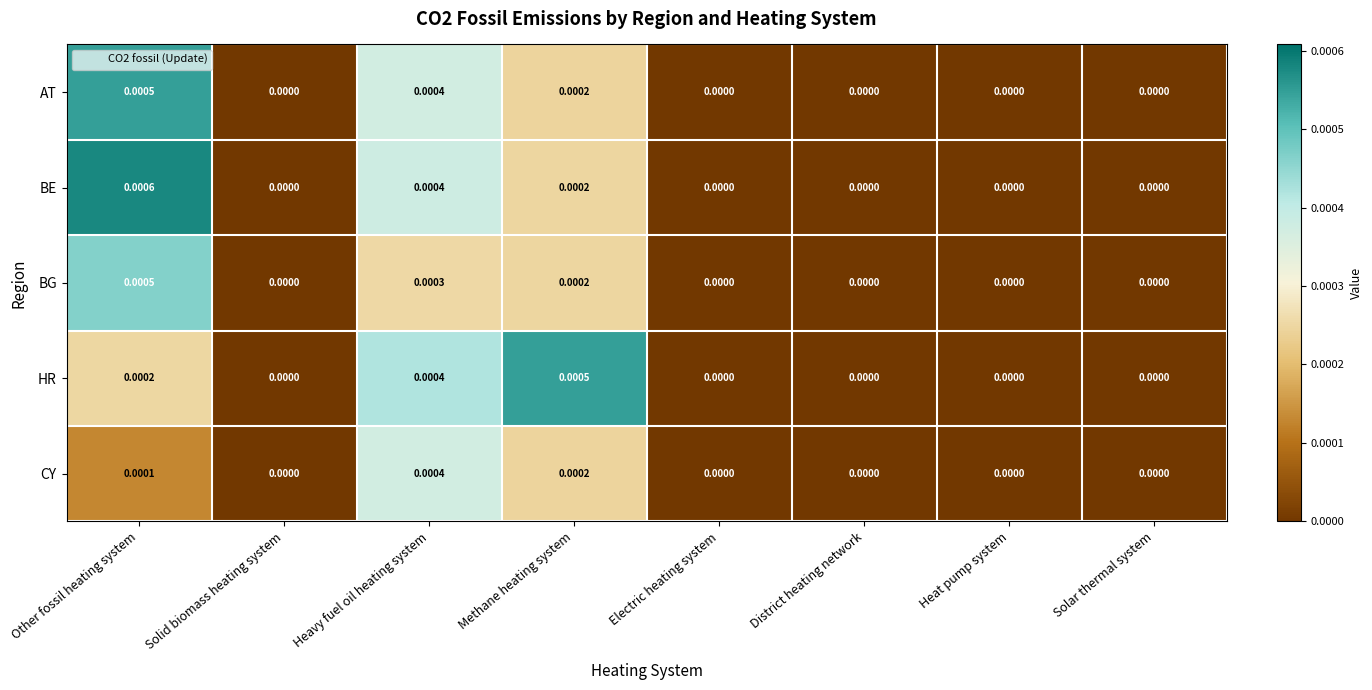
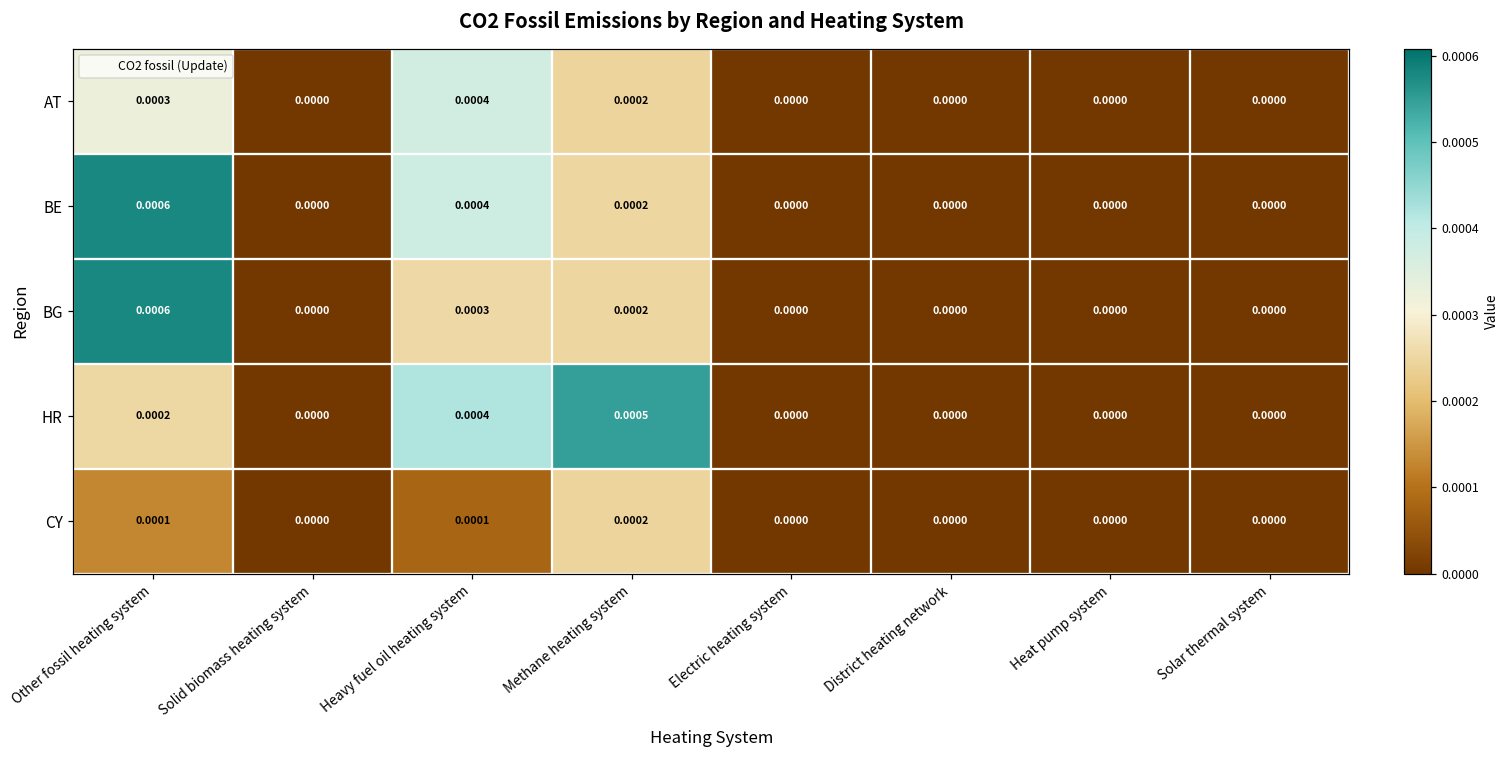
  {
    "AT": {
-     "Other fossil heating system": 0.0005,
+     "Other fossil heating system": 0.0003,
      "Solid biomass heating system": 0.0000,
      "Heavy fuel oil heating system": 0.0004,
      "Methane heating system": 0.0002,
      "Electric heating system": 0.0000,
      "District heating network": 0.0000,
      "Heat pump system": 0.0000,
      "Solar thermal system": 0.0000
    },
    "BE": {
      "Other fossil heating system": 0.0006,
      "Solid biomass heating system": 0.0000,
      "Heavy fuel oil heating system": 0.0004,
      "Methane heating system": 0.0002,
      "Electric heating system": 0.0000,
      "District heating network": 0.0000,
      "Heat pump system": 0.0000,
      "Solar thermal system": 0.0000
    },
    "BG": {
-     "Other fossil heating system": 0.0005,
+     "Other fossil heating system": 0.0006,
      "Solid biomass heating system": 0.0000,
      "Heavy fuel oil heating system": 0.0003,
      "Methane heating system": 0.0002,
      "Electric heating system": 0.0000,
      "District heating network": 0.0000,
      "Heat pump system": 0.0000,
      "Solar thermal system": 0.0000
    },
    "HR": {
      "Other fossil heating system": 0.0002,
      "Solid biomass heating system": 0.0000,
      "Heavy fuel oil heating system": 0.0004,
      "Methane heating system": 0.0005,
      "Electric heating system": 0.0000,
      "District heating network": 0.0000,
      "Heat pump system": 0.0000,
      "Solar thermal system": 0.0000
    },
    "CY": {
      "Other fossil heating system": 0.0001,
      "Solid biomass heating system": 0.0000,
-     "Heavy fuel oil heating system": 0.0004,
+     "Heavy fuel oil heating system": 0.0001,
      "Methane heating system": 0.0002,
      "Electric heating system": 0.0000,
      "District heating network": 0.0000,
      "Heat pump system": 0.0000,
      "Solar thermal system": 0.0000
    }
  }
